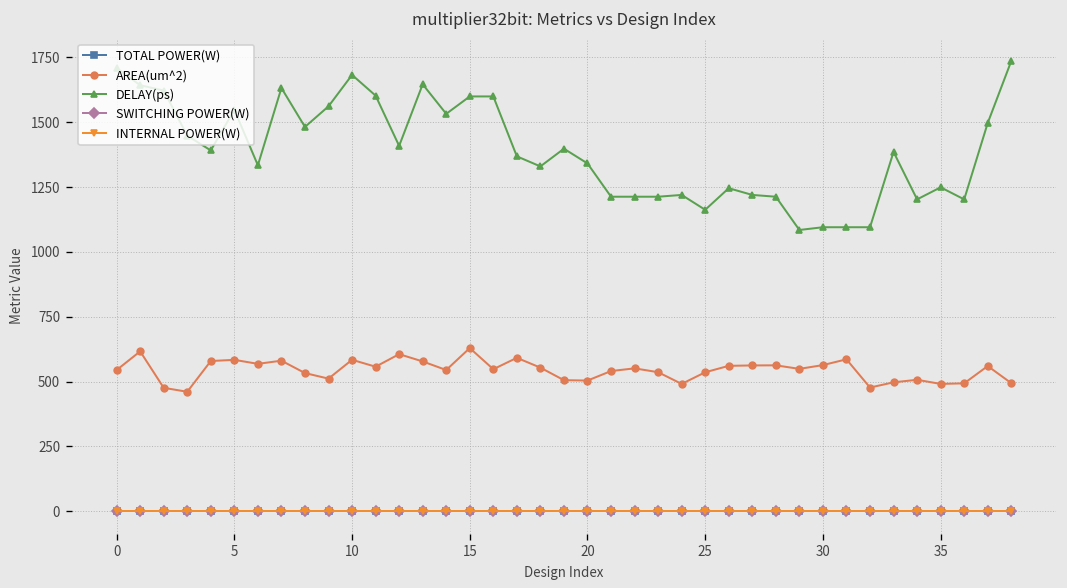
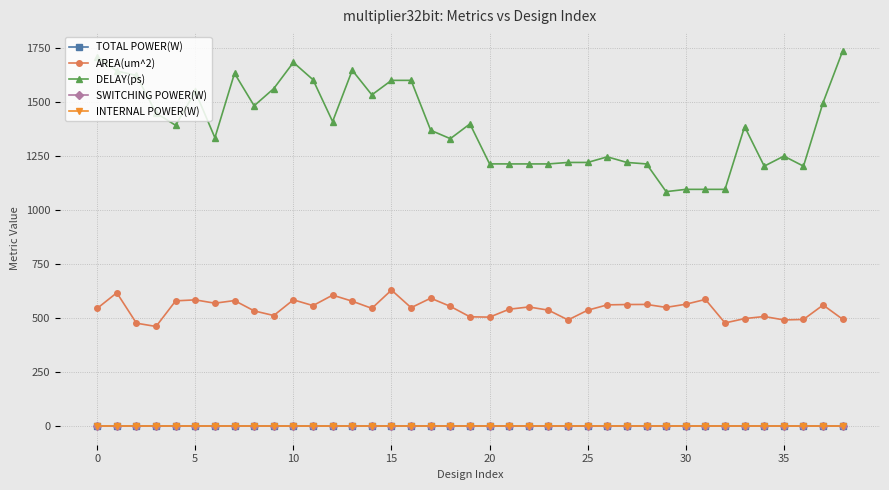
  {
    "DELAY(ps)": {
      "10": 1680,
      "15": 1600,
-     "20": 1340,
-     "25": 1160,
+     "20": 1210,
+     "25": 1220,
      "30": 1100,
      "35": 1250
    }
  }
